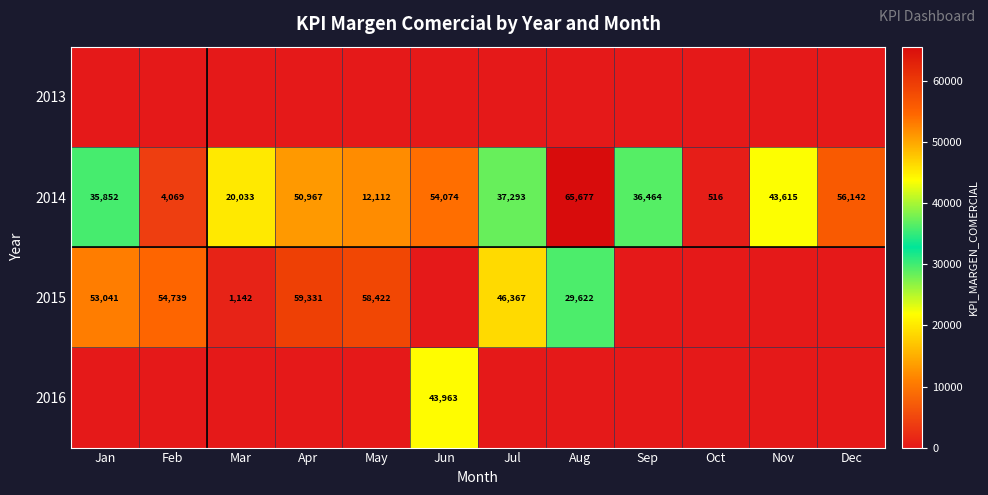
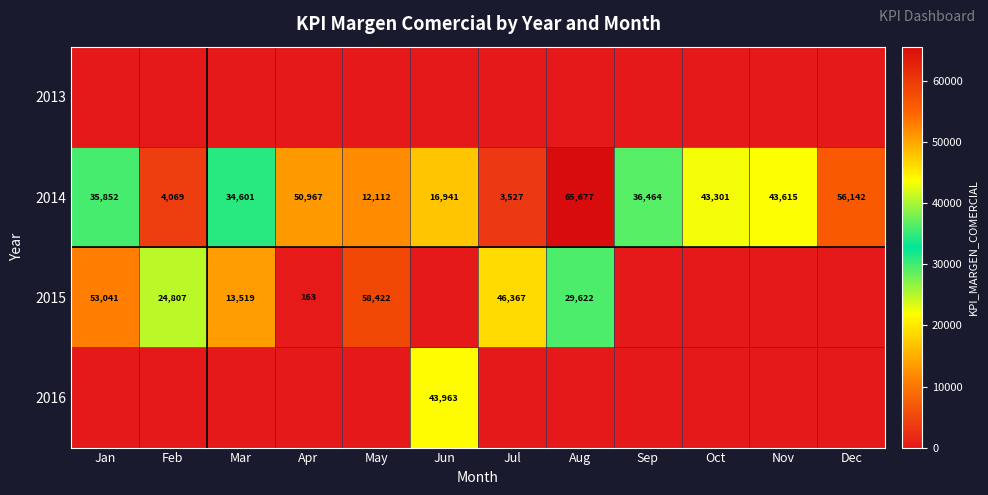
  {
    "2014": {
      "Jan": "35,852",
      "Feb": "4,069",
-     "Mar": "20,033",
+     "Mar": "34,601",
      "Apr": "50,967",
      "May": "12,112",
-     "Jun": "54,074",
-     "Jul": "37,293",
+     "Jun": "16,941",
+     "Jul": "3,527",
      "Aug": "65,677",
      "Sep": "36,464",
-     "Oct": "516",
+     "Oct": "43,301",
      "Nov": "43,615",
      "Dec": "56,142"
    },
    "2015": {
      "Jan": "53,041",
-     "Feb": "54,739",
-     "Mar": "1,142",
-     "Apr": "59,331",
+     "Feb": "24,807",
+     "Mar": "13,519",
+     "Apr": "163",
      "May": "58,422",
      "Jul": "46,367",
      "Aug": "29,622"
    },
    "2016": {
      "Jun": "43,963"
    }
  }
